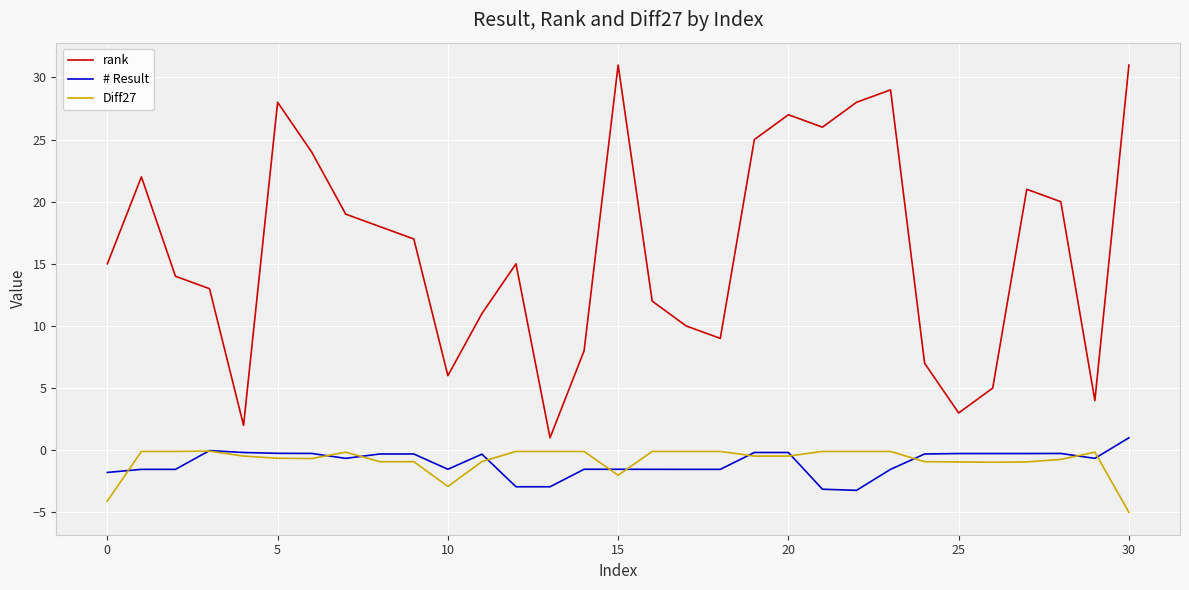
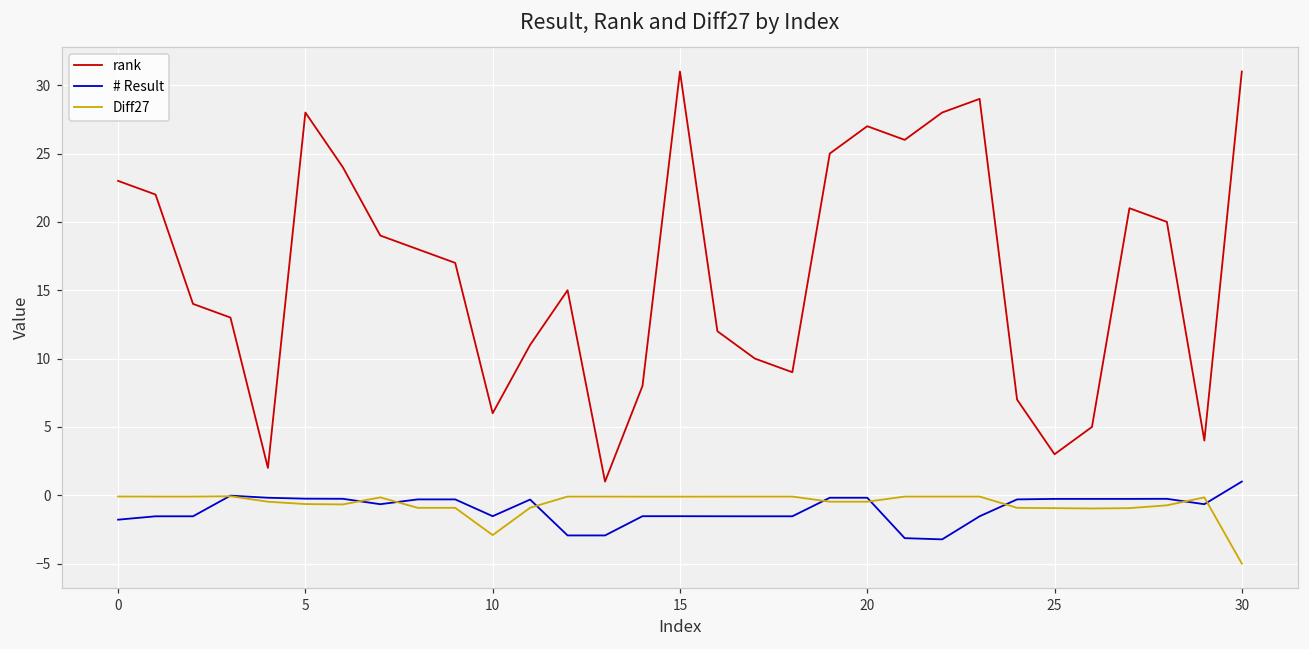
  {
    "rank": {
-     "0": 15,
+     "0": 23,
      "5": 28,
      "10": 6,
      "15": 31,
      "20": 27,
      "25": 3,
      "30": 31
    },
    "# Result": {
      "0": -1.8,
      "5": -0.2,
      "10": -1.5,
      "15": -1.5,
      "20": -0.2,
      "25": -0.3,
      "30": 1.0
    },
    "Diff27": {
-     "0": -4.1,
+     "0": -0.1,
      "5": -0.6,
      "10": -2.9,
-     "15": -2.0,
+     "15": -0.1,
      "20": -0.5,
      "25": -0.9,
      "30": -5.0
    }
  }
